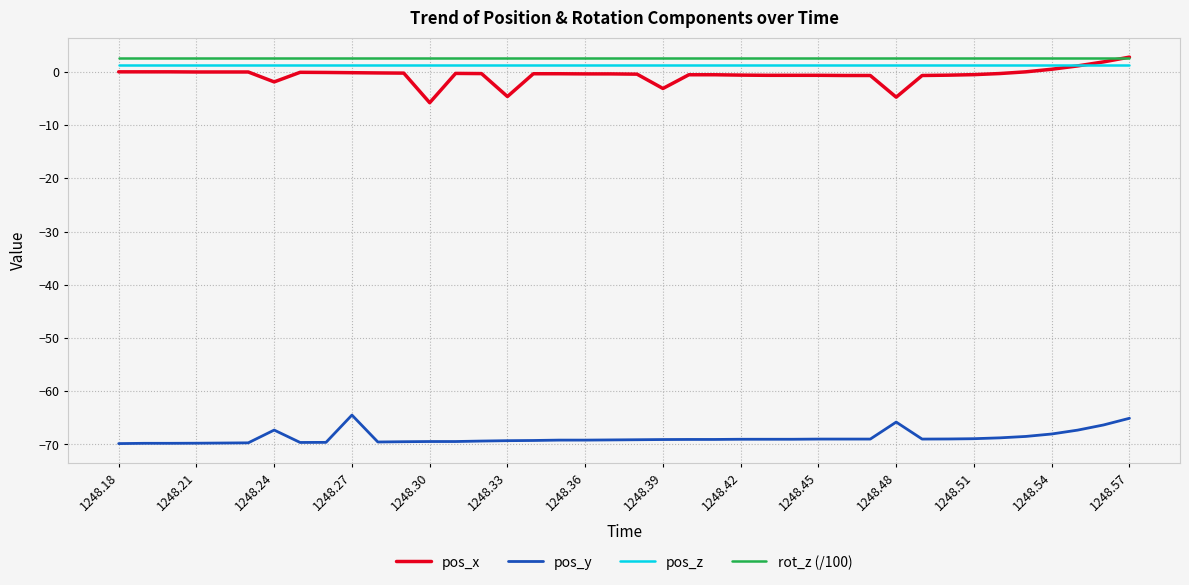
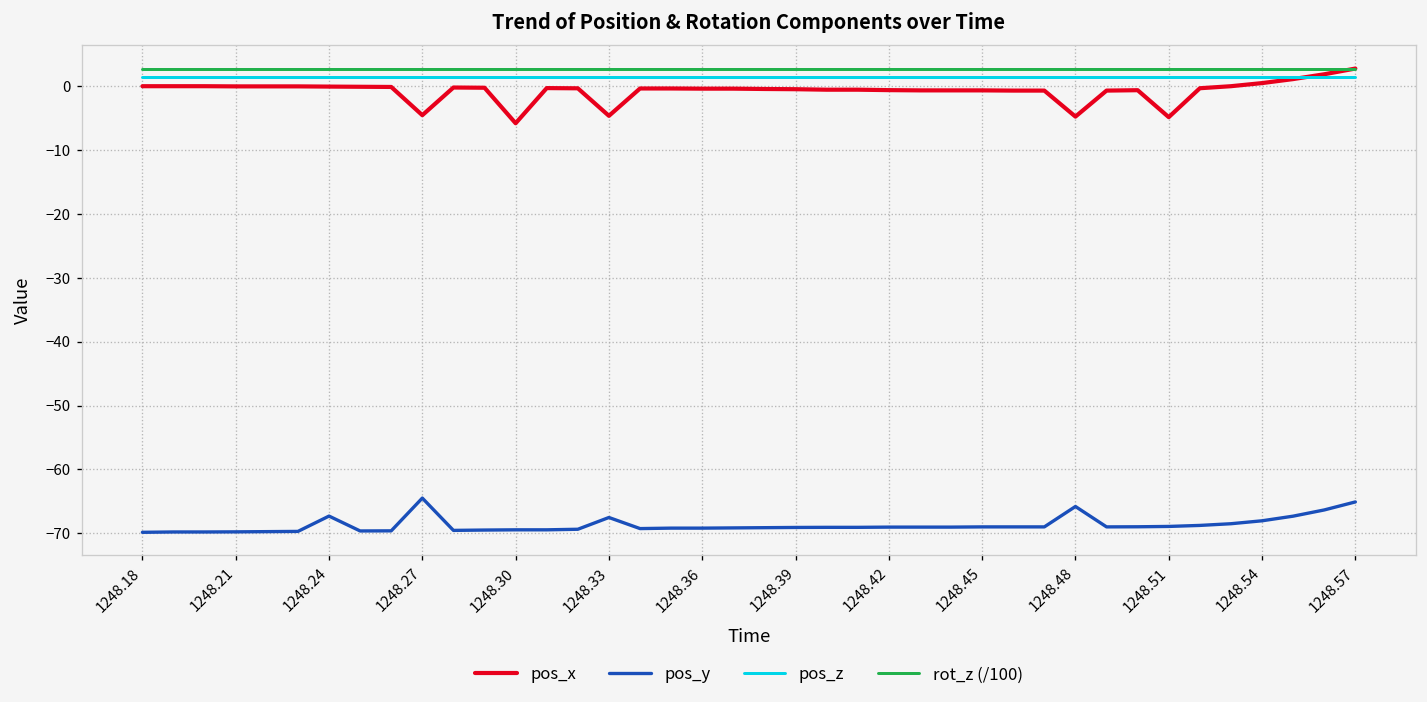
  {
    "pos_x": {
      "1248.18": 0,
      "1248.21": 0,
-     "1248.24": -2,
-     "1248.27": 0,
+     "1248.24": 0,
+     "1248.27": -5,
      "1248.30": -6,
      "1248.33": -5,
      "1248.36": 0,
-     "1248.39": -3,
+     "1248.39": 0,
      "1248.42": -1,
      "1248.45": -1,
      "1248.48": -5,
-     "1248.51": 0,
+     "1248.51": -5,
      "1248.54": 1
    },
    "pos_y": {
      "1248.18": -70,
      "1248.21": -70,
      "1248.24": -67,
      "1248.27": -64,
      "1248.30": -69,
-     "1248.33": -69,
+     "1248.33": -68,
      "1248.36": -69,
      "1248.39": -69,
      "1248.42": -69,
      "1248.45": -69,
      "1248.48": -66,
      "1248.51": -69,
      "1248.54": -68,
      "1248.57": -65
    },
    "pos_z": {
      "1248.18": 1,
      "1248.21": 1,
      "1248.24": 1,
      "1248.27": 1,
      "1248.30": 1,
      "1248.33": 1,
      "1248.36": 1,
      "1248.39": 1,
      "1248.42": 1,
      "1248.45": 1,
      "1248.48": 1,
      "1248.51": 1,
      "1248.54": 1,
      "1248.57": 1
    },
    "rot_z (/100)": {
      "1248.18": 3,
      "1248.21": 3,
      "1248.24": 3,
      "1248.27": 3,
      "1248.30": 3,
      "1248.33": 3,
      "1248.36": 3,
      "1248.39": 3,
      "1248.42": 3,
      "1248.45": 3,
      "1248.48": 3,
      "1248.51": 3,
      "1248.54": 3
    }
  }
